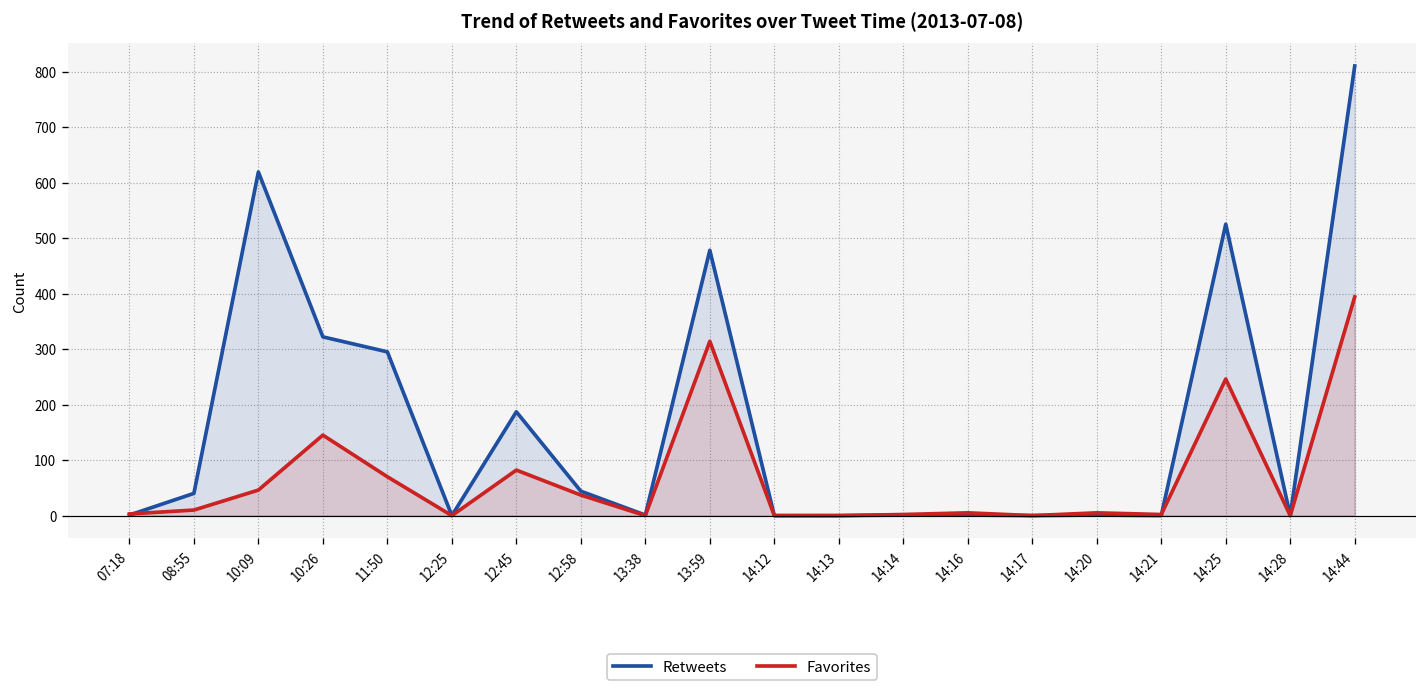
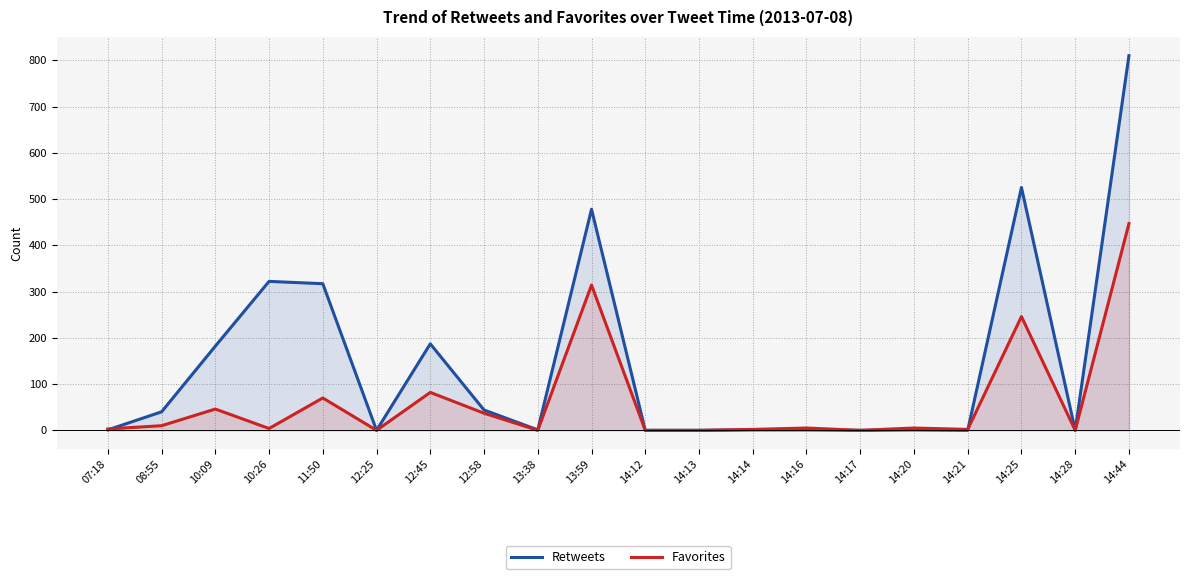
  {
    "Retweets": {
      "08:55": 40,
-     "10:09": 620,
+     "10:09": 180,
      "10:26": 320,
-     "11:50": 300,
+     "11:50": 320,
      "12:45": 190,
      "12:58": 40,
      "13:59": 480,
      "14:25": 530,
      "14:44": 810
    },
    "Favorites": {
      "08:55": 10,
      "10:09": 50,
-     "10:26": 150,
+     "10:26": 0,
      "11:50": 70,
      "12:45": 80,
      "12:58": 40,
      "13:59": 310,
      "14:25": 250,
-     "14:44": 390
+     "14:44": 450
    }
  }
